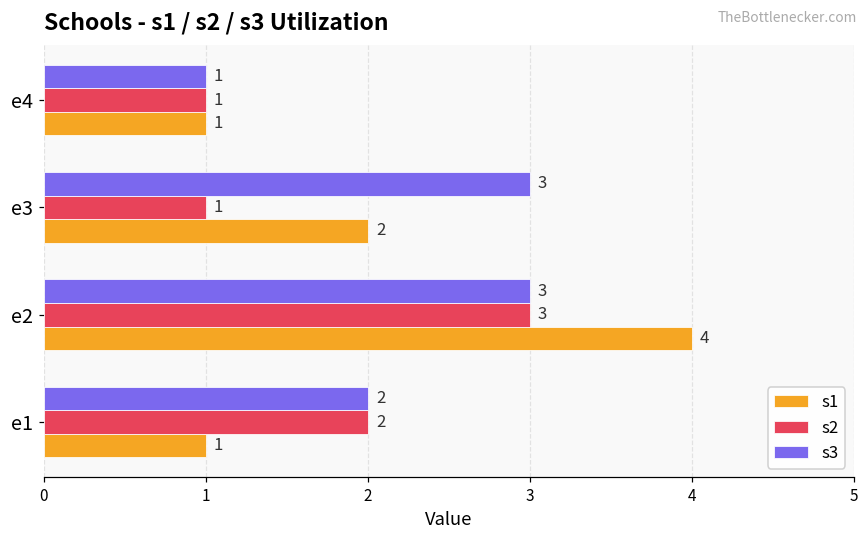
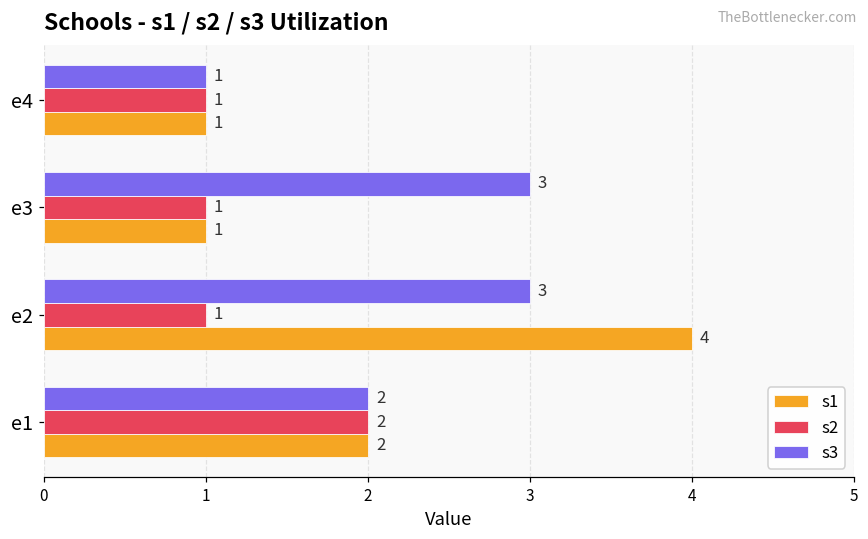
  {
    "s1": {
      "e4": 1,
-     "e3": 2,
+     "e3": 1,
      "e2": 4,
-     "e1": 1
+     "e1": 2
    },
    "s2": {
      "e4": 1,
      "e3": 1,
-     "e2": 3,
+     "e2": 1,
      "e1": 2
    },
    "s3": {
      "e4": 1,
      "e3": 3,
      "e2": 3,
      "e1": 2
    }
  }
